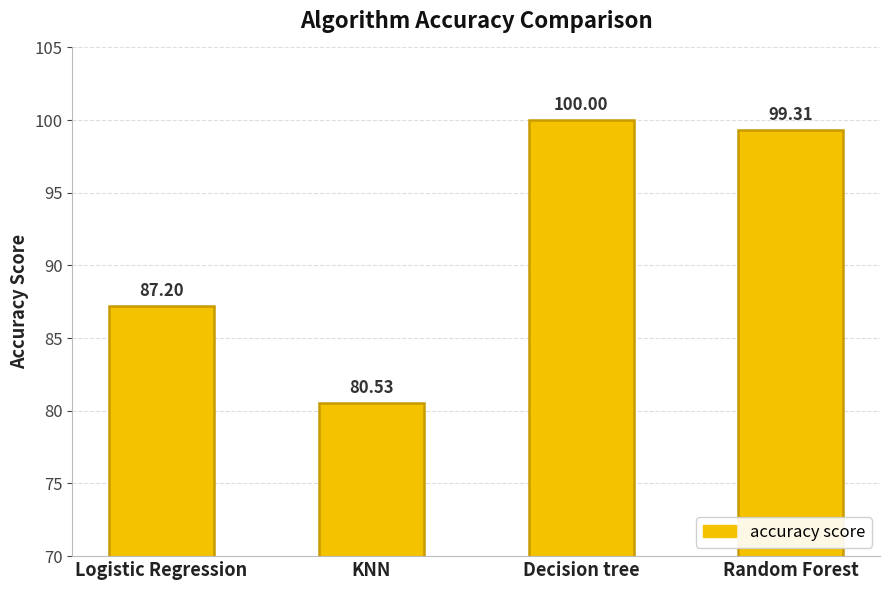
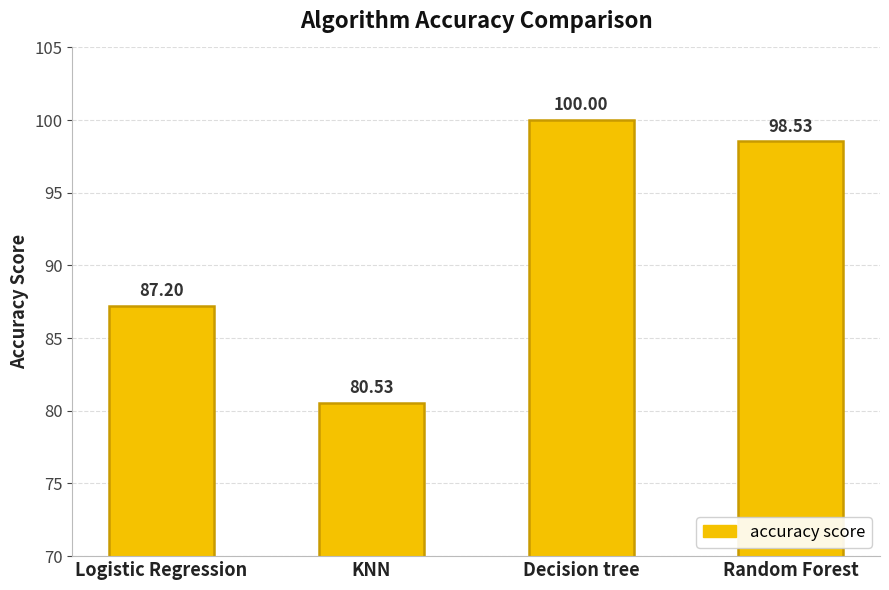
  {
    "Logistic Regression": 87.20,
    "KNN": 80.53,
    "Decision tree": 100.00,
-   "Random Forest": 99.31
+   "Random Forest": 98.53
  }
